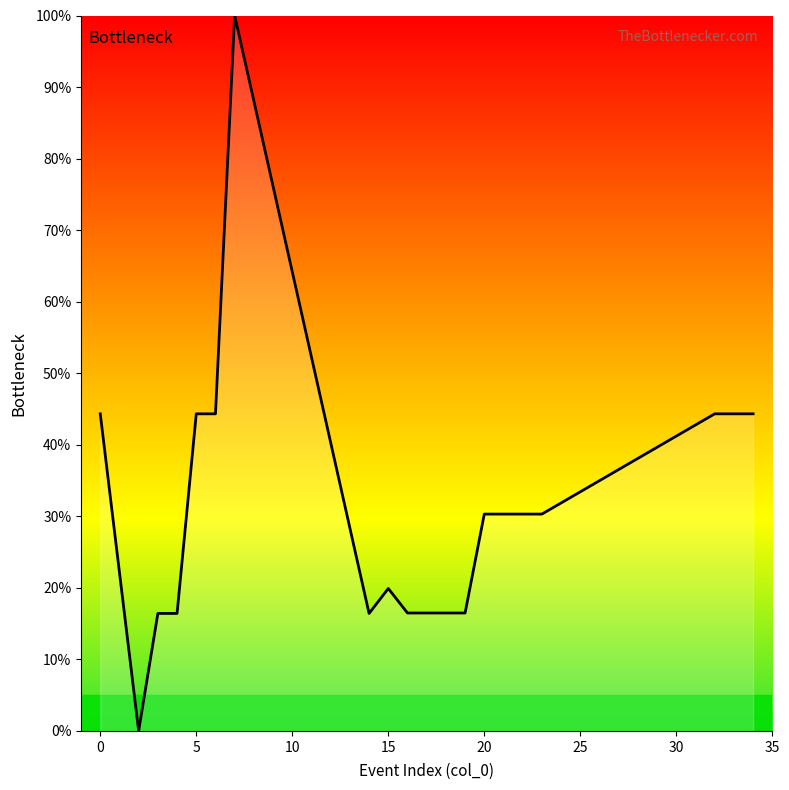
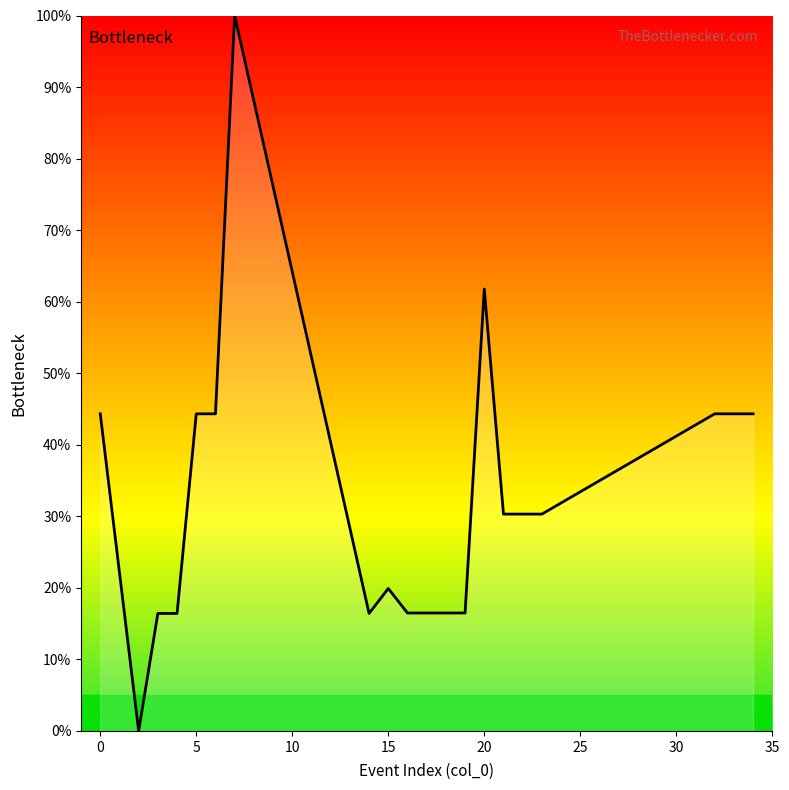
  {
    "0": "44%",
    "5": "44%",
    "15": "20%",
-   "20": "30%"
+   "20": "62%"
  }
